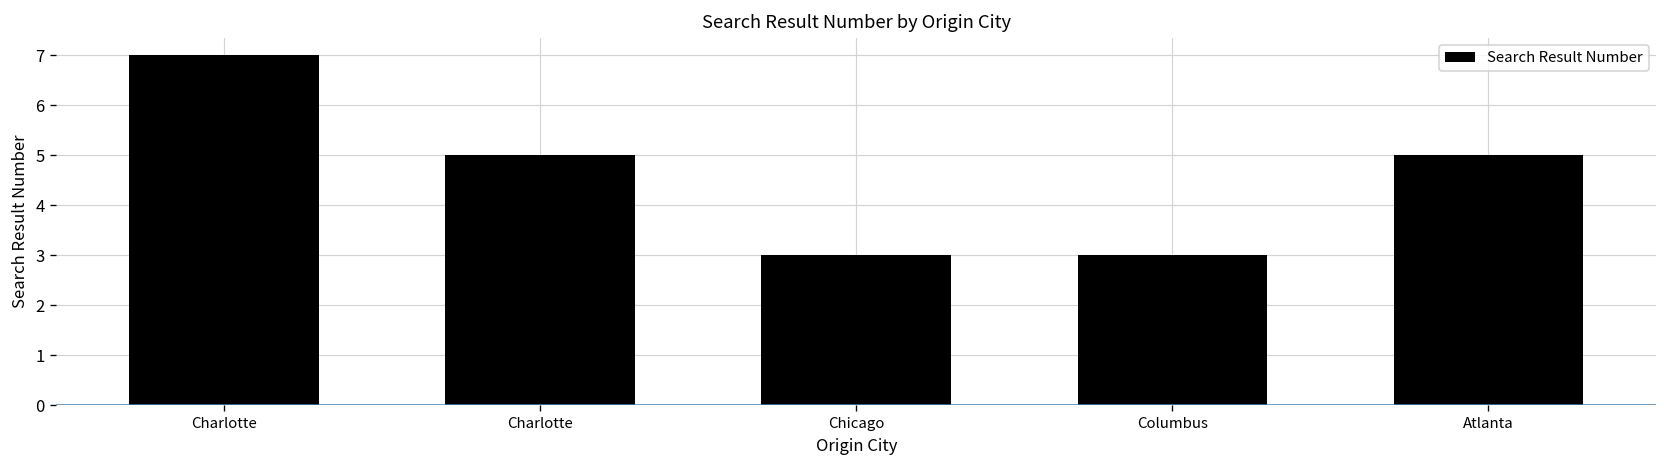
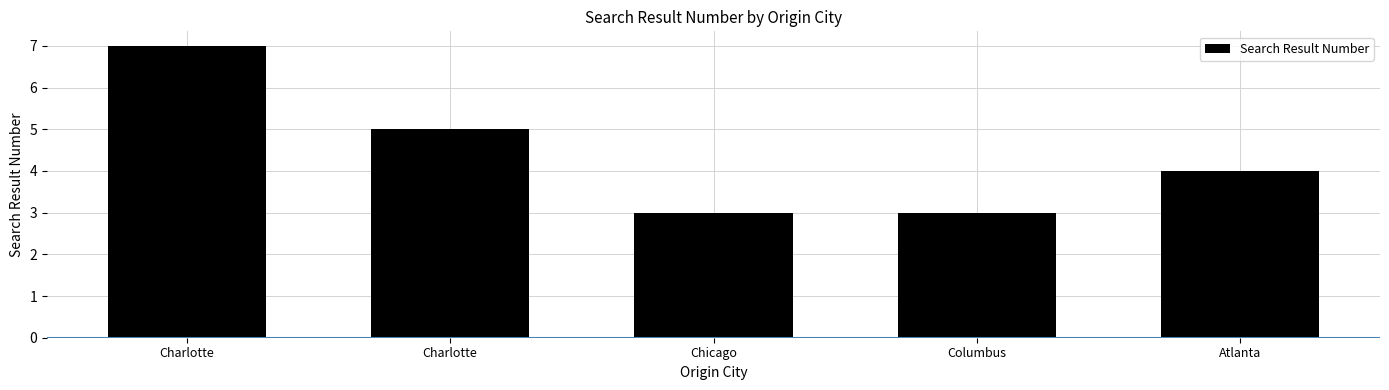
  {
    "Chicago": 3,
    "Columbus": 3,
-   "Atlanta": 5
+   "Atlanta": 4
  }
